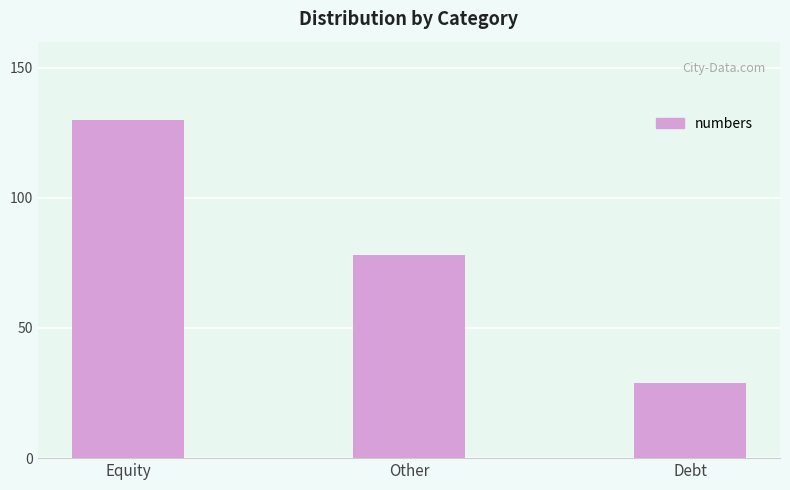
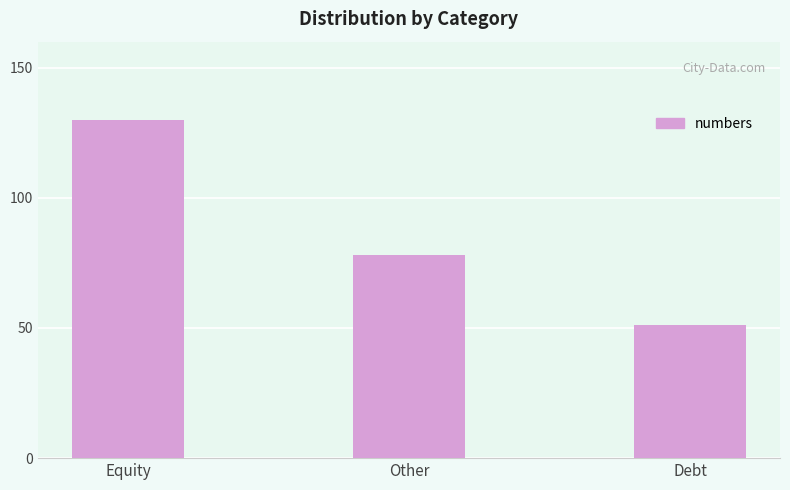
  {
    "Equity": 130,
    "Other": 78,
-   "Debt": 29
+   "Debt": 51
  }
